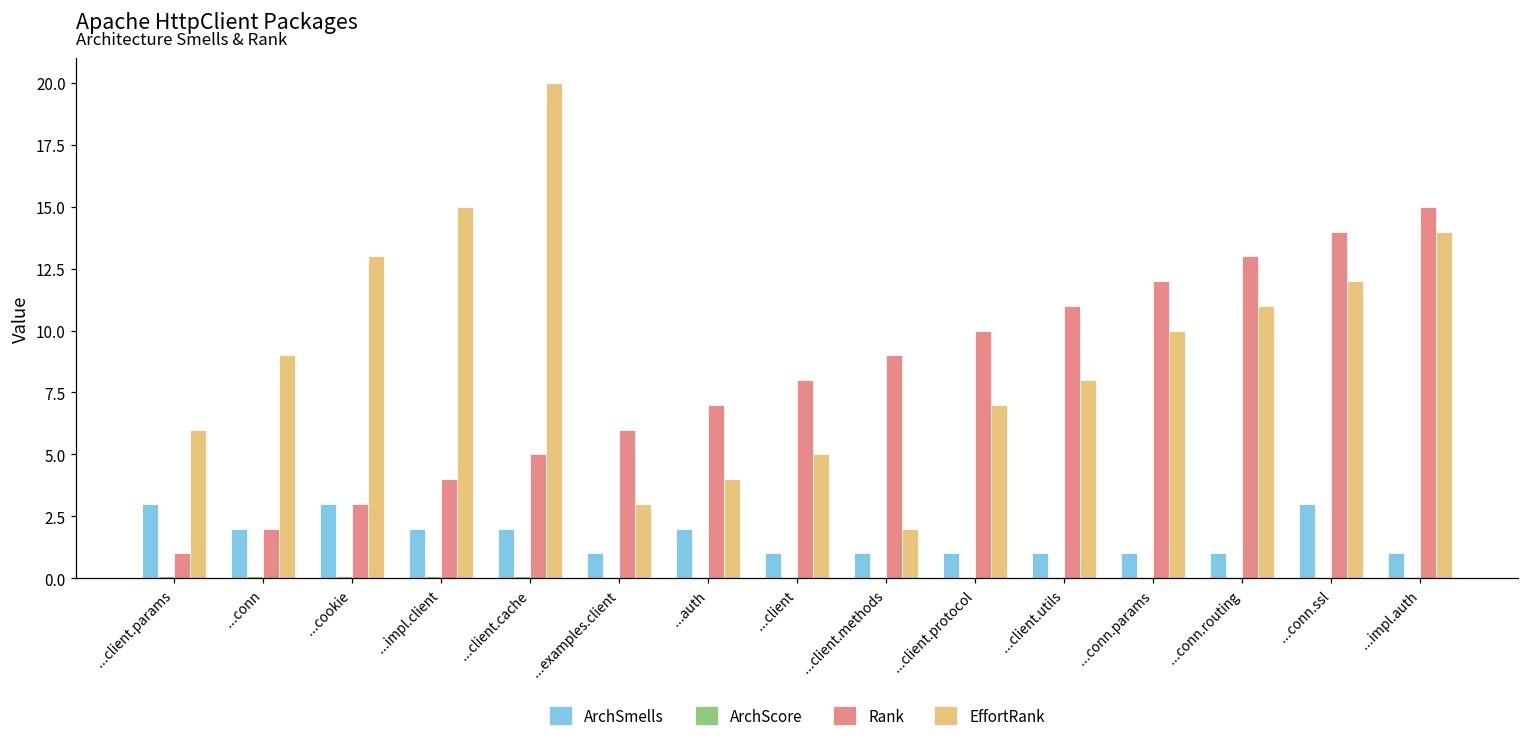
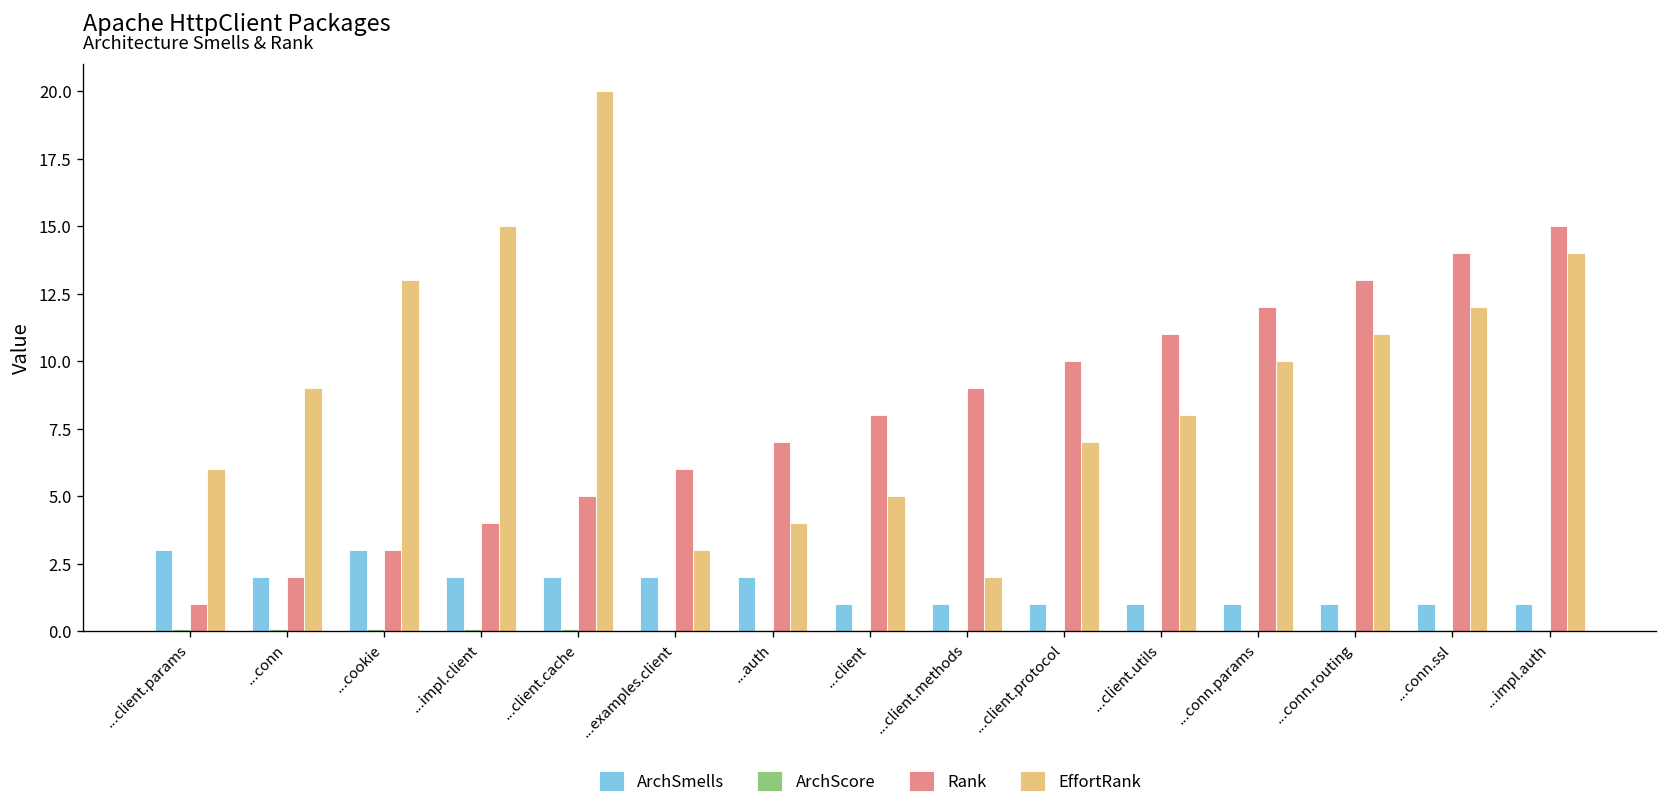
  {
    "ArchSmells": {
      "...client.params": 3,
      "...conn": 2,
      "...cookie": 3,
      "...impl.client": 2,
      "...client.cache": 2,
-     "...examples.client": 1,
+     "...examples.client": 2,
      "...auth": 2,
      "...client": 1,
      "...client.methods": 1,
      "...client.protocol": 1,
      "...client.utils": 1,
      "...conn.params": 1,
      "...conn.routing": 1,
-     "...conn.ssl": 3,
+     "...conn.ssl": 1,
      "...impl.auth": 1
    }
  }
